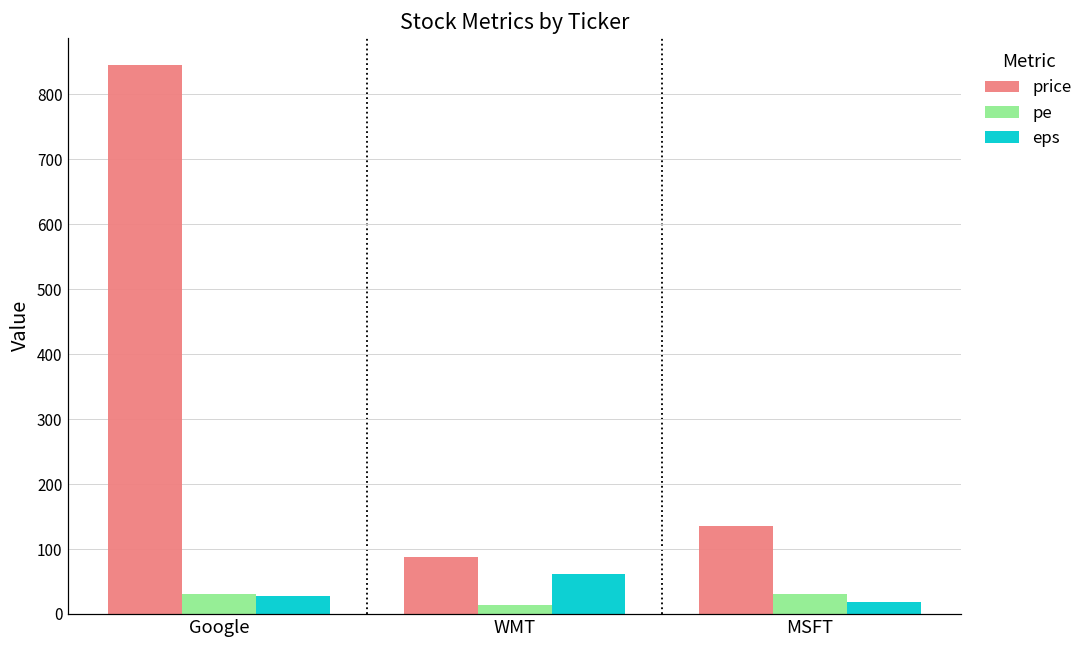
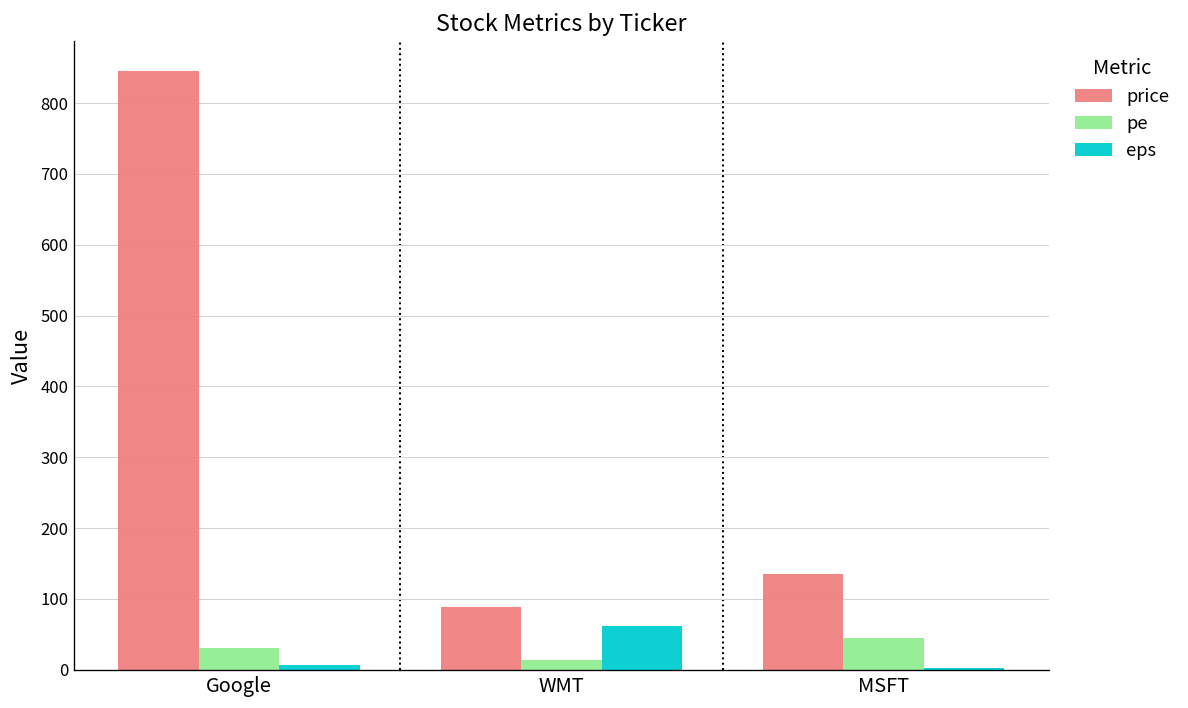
  {
    "price": {
      "Google": 850,
      "WMT": 90,
      "MSFT": 140
    },
    "pe": {
      "Google": 30,
      "WMT": 10,
-     "MSFT": 30
+     "MSFT": 40
    },
    "eps": {
-     "Google": 30,
+     "Google": 10,
      "WMT": 60,
-     "MSFT": 20
+     "MSFT": 0
    }
  }
